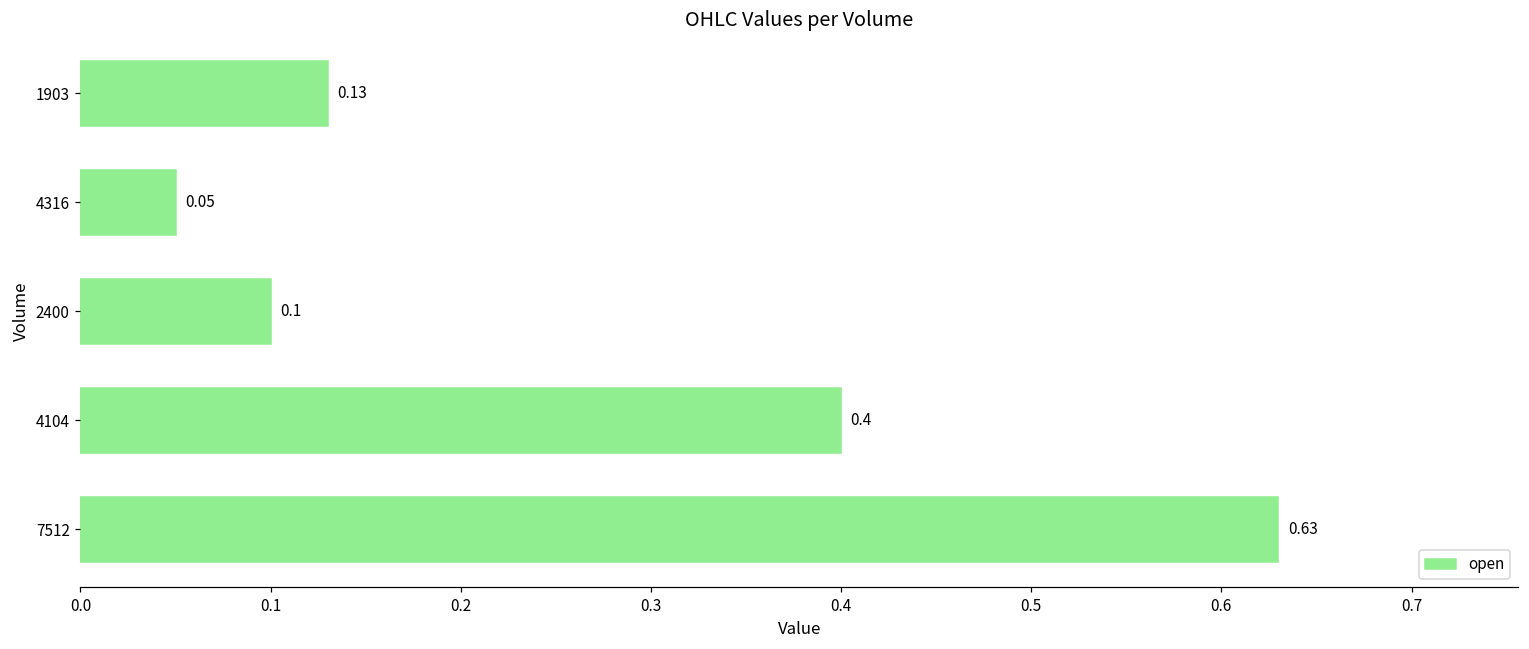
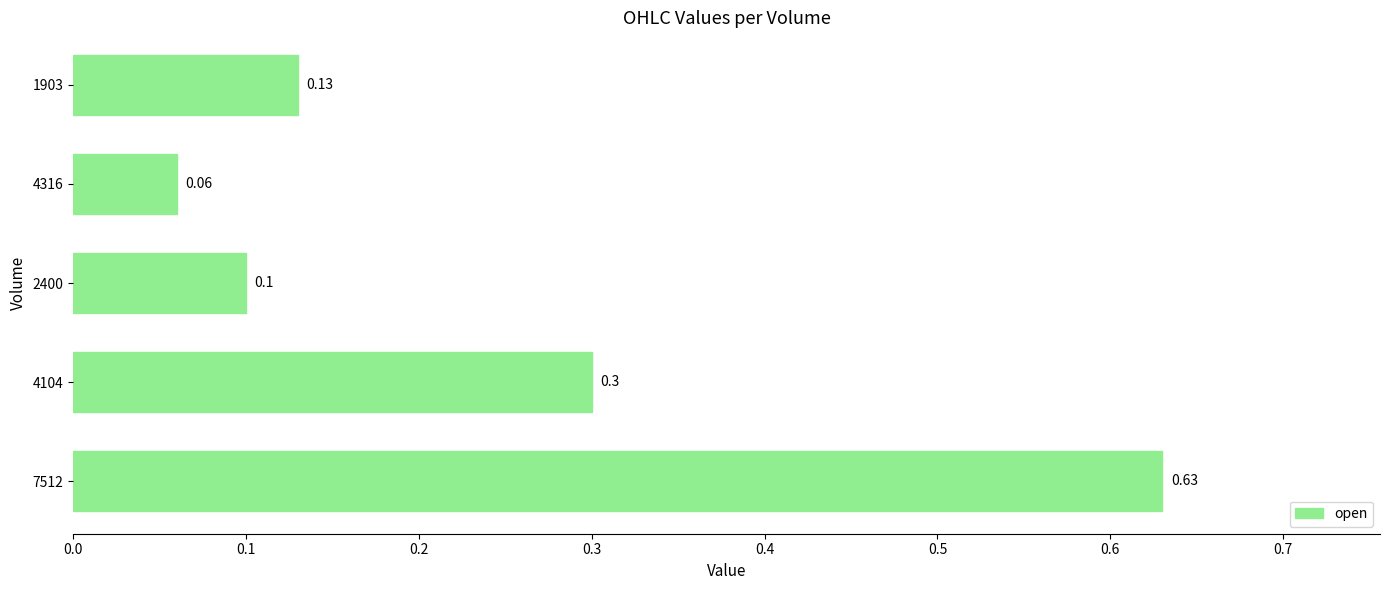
  {
    "1903": 0.13,
-   "4316": 0.05,
+   "4316": 0.06,
    "2400": 0.1,
-   "4104": 0.4,
+   "4104": 0.3,
    "7512": 0.63
  }
